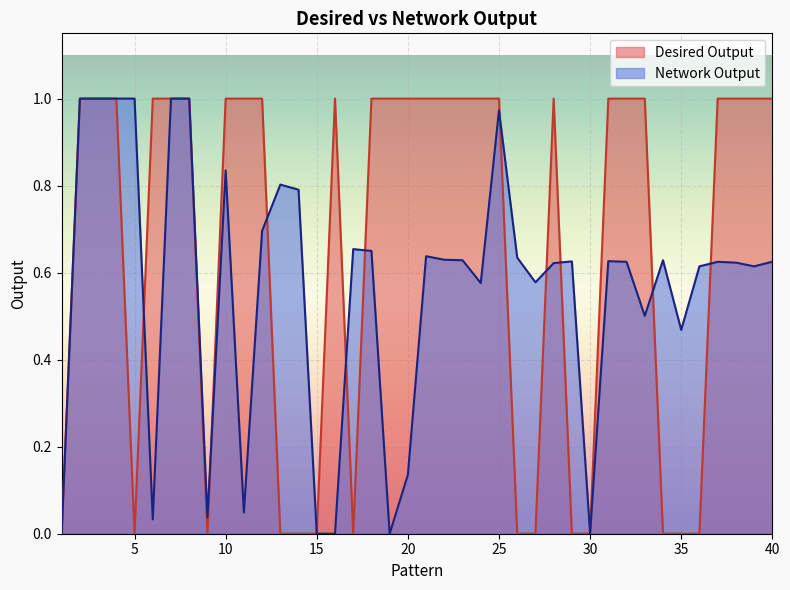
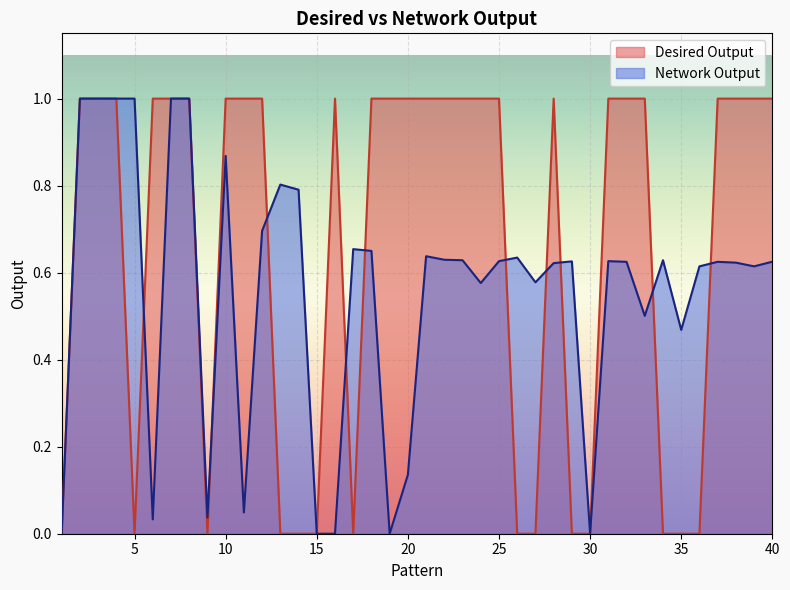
  {
    "Desired Output": {
      "5": 0.00,
      "10": 1.00,
      "20": 1.00,
      "25": 1.00,
      "35": 0.00,
      "40": 1.00
    },
    "Network Output": {
      "5": 1.00,
-     "10": 0.83,
+     "10": 0.87,
      "20": 0.14,
-     "25": 0.97,
+     "25": 0.63,
      "35": 0.47,
      "40": 0.63
    }
  }
